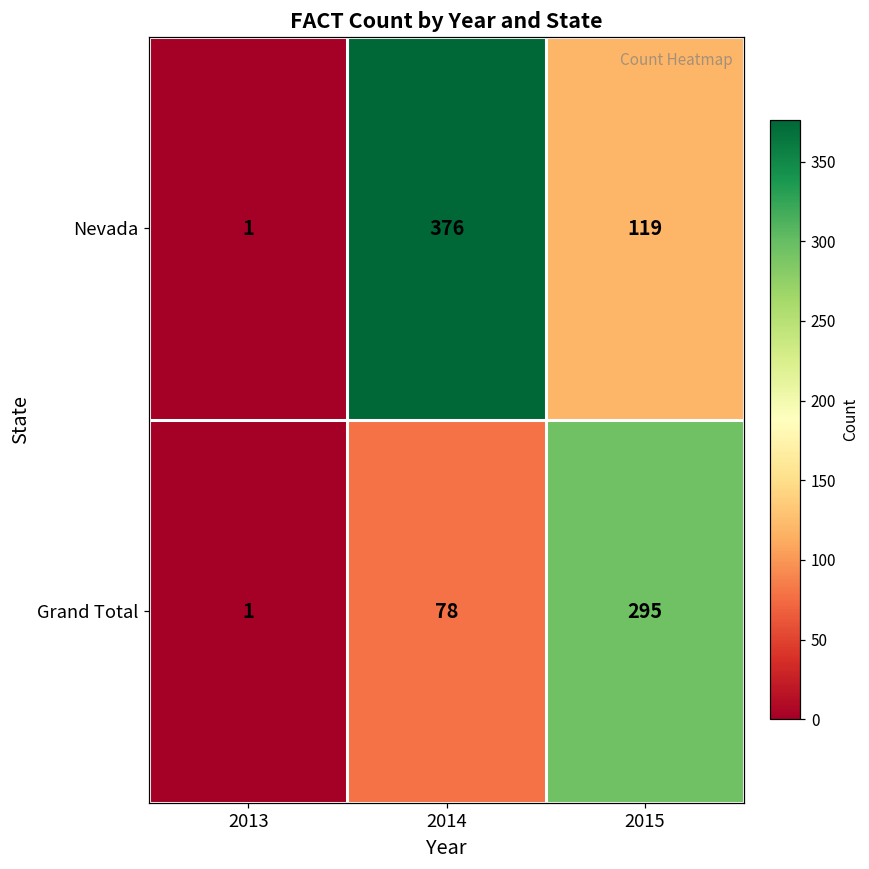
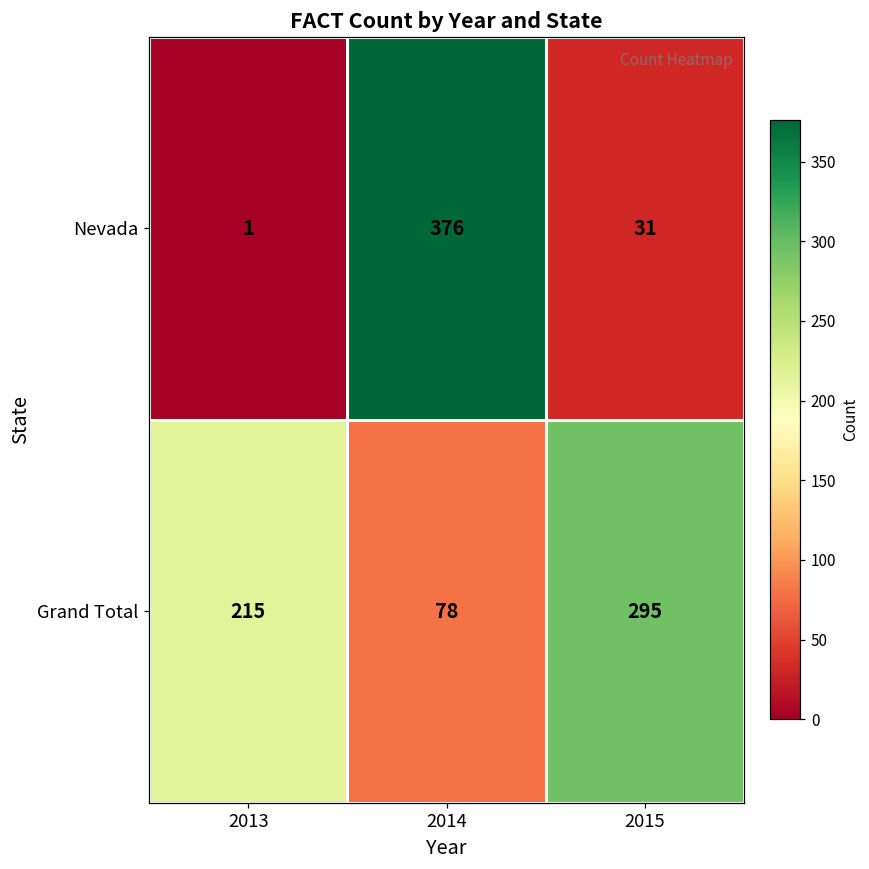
  {
    "Nevada": {
      "2013": 1,
      "2014": 376,
-     "2015": 119
+     "2015": 31
    },
    "Grand Total": {
-     "2013": 1,
+     "2013": 215,
      "2014": 78,
      "2015": 295
    }
  }
